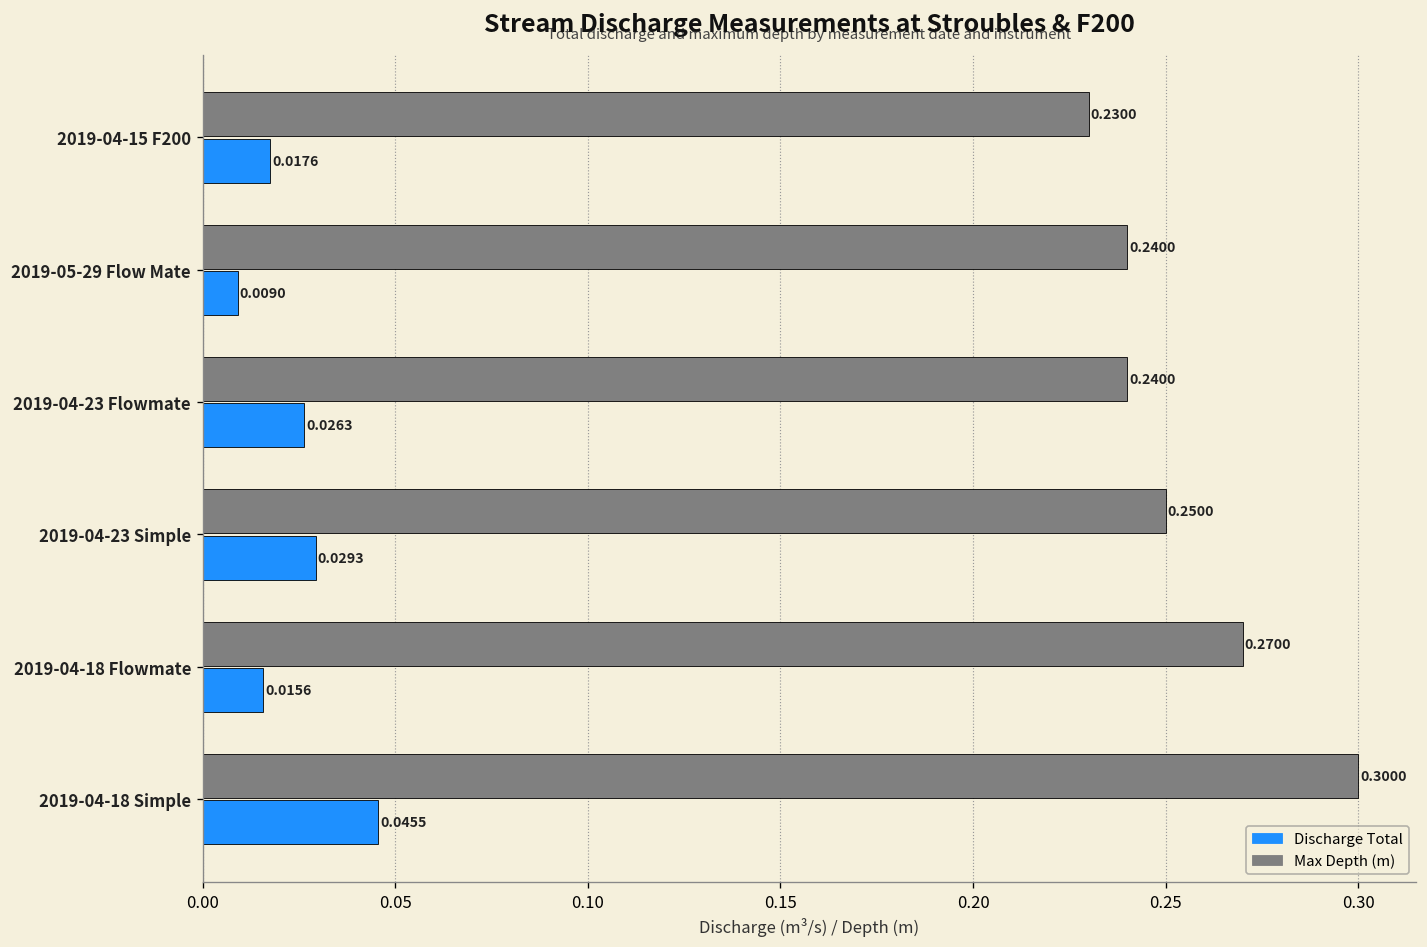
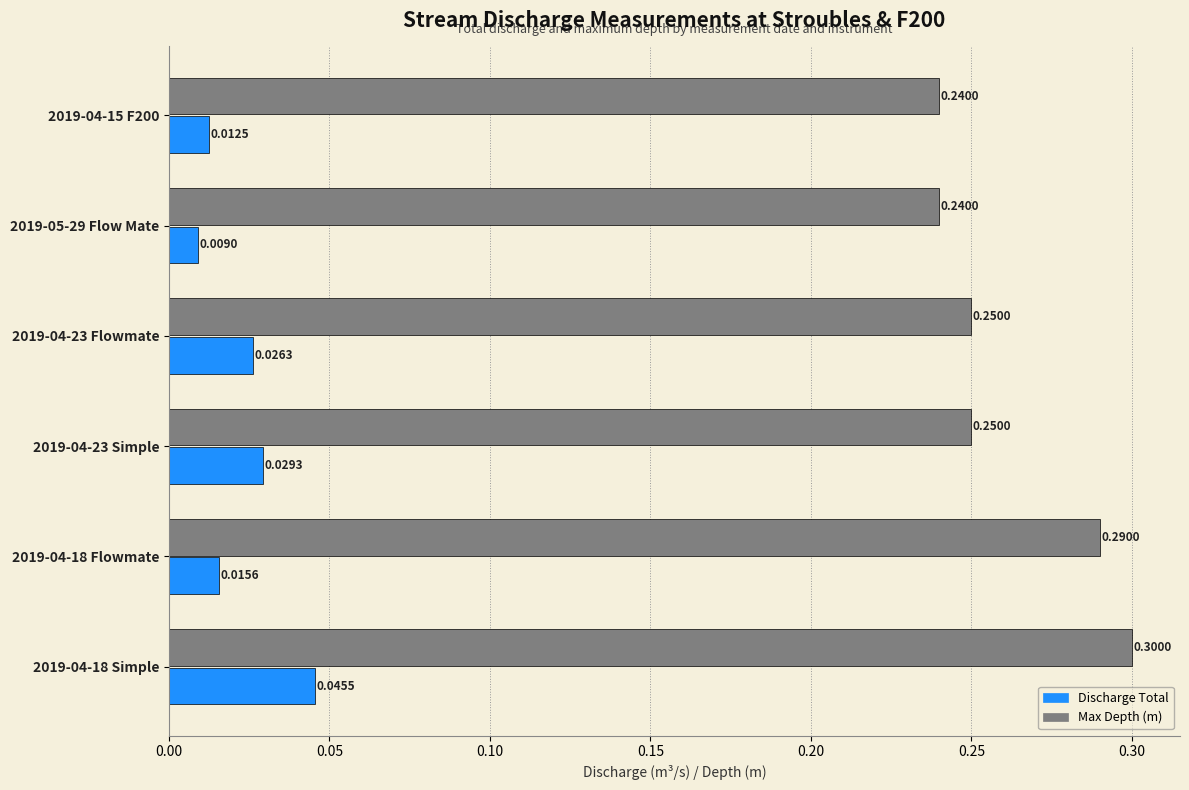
  {
    "Discharge Total": {
-     "2019-04-15 F200": 0.0176,
+     "2019-04-15 F200": 0.0125,
      "2019-05-29 Flow Mate": 0.0090,
      "2019-04-23 Flowmate": 0.0263,
      "2019-04-23 Simple": 0.0293,
      "2019-04-18 Flowmate": 0.0156,
      "2019-04-18 Simple": 0.0455
    },
    "Max Depth (m)": {
-     "2019-04-15 F200": 0.2300,
+     "2019-04-15 F200": 0.2400,
      "2019-05-29 Flow Mate": 0.2400,
-     "2019-04-23 Flowmate": 0.2400,
+     "2019-04-23 Flowmate": 0.2500,
      "2019-04-23 Simple": 0.2500,
-     "2019-04-18 Flowmate": 0.2700,
+     "2019-04-18 Flowmate": 0.2900,
      "2019-04-18 Simple": 0.3000
    }
  }
